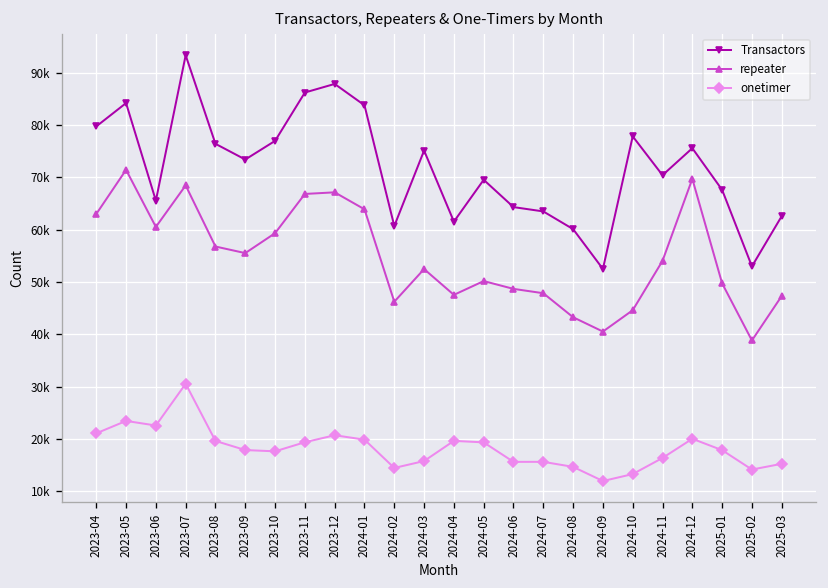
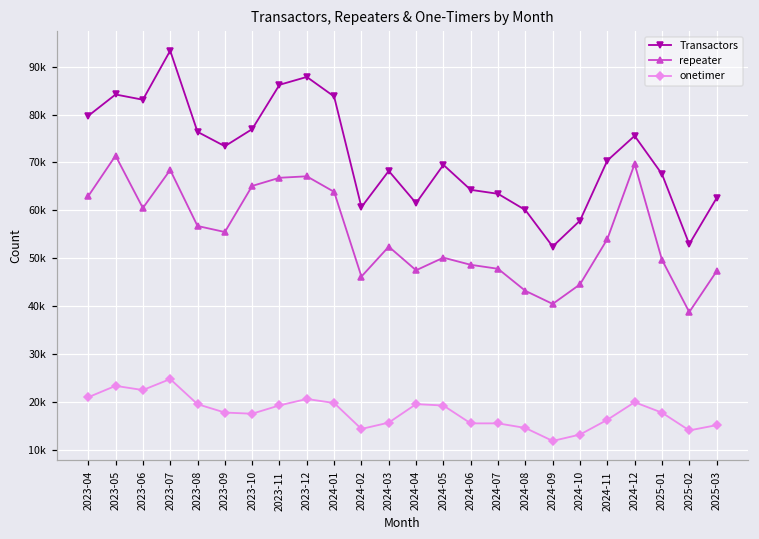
  {
    "Transactors": {
      "2023-04": 80000,
      "2023-05": 84000,
-     "2023-06": 66000,
+     "2023-06": 83000,
      "2023-07": 93000,
      "2023-08": 76000,
      "2023-09": 73000,
      "2023-10": 77000,
      "2023-11": 86000,
      "2023-12": 88000,
      "2024-01": 84000,
      "2024-02": 61000,
-     "2024-03": 75000,
+     "2024-03": 68000,
      "2024-04": 62000,
      "2024-05": 70000,
      "2024-06": 64000,
      "2024-07": 63000,
      "2024-08": 60000,
      "2024-09": 52000,
-     "2024-10": 78000,
+     "2024-10": 58000,
      "2024-11": 70000,
      "2024-12": 76000,
      "2025-01": 68000,
      "2025-02": 53000,
      "2025-03": 63000
    },
    "repeater": {
      "2023-04": 63000,
      "2023-05": 71000,
      "2023-06": 61000,
      "2023-07": 68000,
      "2023-08": 57000,
      "2023-09": 56000,
-     "2023-10": 59000,
+     "2023-10": 65000,
      "2023-11": 67000,
      "2023-12": 67000,
      "2024-01": 64000,
      "2024-02": 46000,
      "2024-03": 52000,
      "2024-04": 48000,
      "2024-05": 50000,
      "2024-06": 49000,
      "2024-07": 48000,
      "2024-08": 43000,
      "2024-09": 41000,
      "2024-10": 45000,
      "2024-11": 54000,
      "2024-12": 70000,
      "2025-01": 50000,
      "2025-02": 39000,
      "2025-03": 47000
    },
    "onetimer": {
      "2023-04": 21000,
      "2023-05": 23000,
      "2023-06": 23000,
-     "2023-07": 31000,
+     "2023-07": 25000,
      "2023-08": 20000,
      "2023-09": 18000,
      "2023-10": 18000,
      "2023-11": 19000,
      "2023-12": 21000,
      "2024-01": 20000,
      "2024-02": 14000,
      "2024-03": 16000,
      "2024-04": 20000,
      "2024-05": 19000,
      "2024-06": 16000,
      "2024-07": 16000,
      "2024-08": 15000,
      "2024-09": 12000,
      "2024-10": 13000,
      "2024-11": 16000,
      "2024-12": 20000,
      "2025-01": 18000,
      "2025-02": 14000,
      "2025-03": 15000
    }
  }
